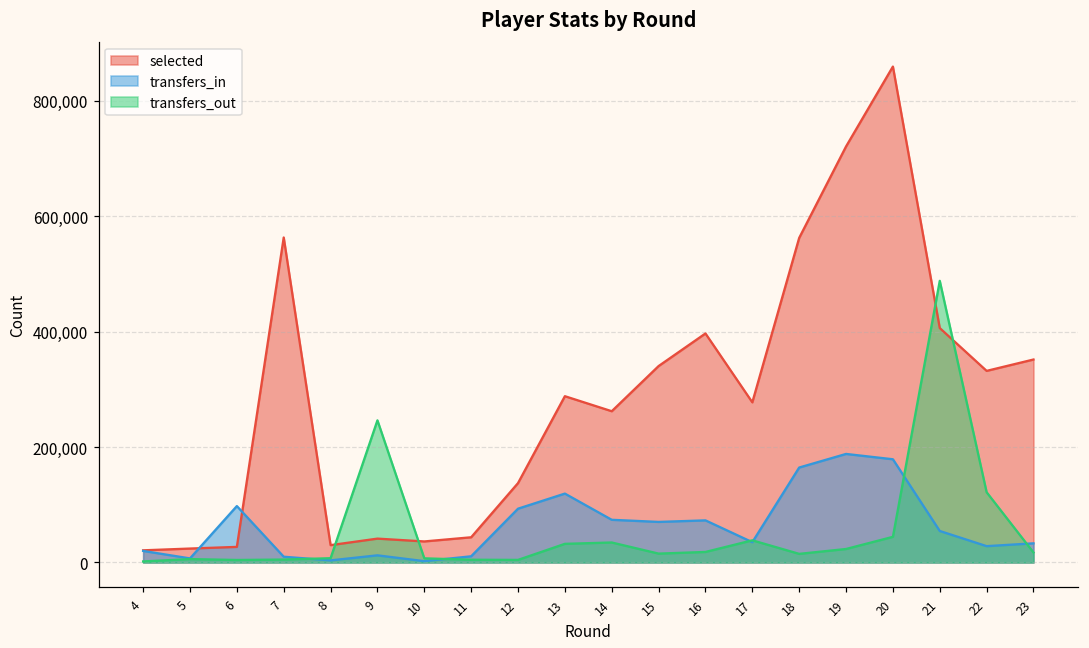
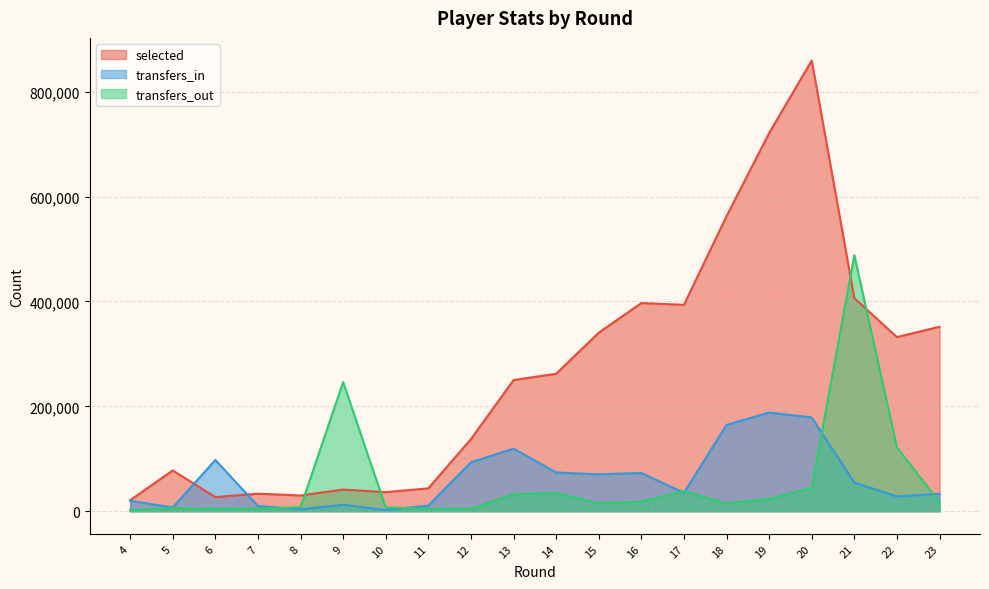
  {
    "selected": {
-     "5": "20,000",
+     "5": "80,000",
      "6": "30,000",
-     "7": "560,000",
+     "7": "30,000",
      "8": "30,000",
      "9": "40,000",
      "10": "40,000",
      "11": "40,000",
      "12": "140,000",
-     "13": "290,000",
+     "13": "250,000",
      "14": "260,000",
      "15": "340,000",
      "16": "400,000",
-     "17": "280,000",
+     "17": "390,000",
      "18": "560,000",
      "19": "720,000",
      "20": "860,000",
      "21": "410,000",
      "22": "330,000",
      "23": "350,000"
    },
    "transfers_in": {
      "6": "100,000",
      "7": "10,000",
      "9": "10,000",
      "11": "10,000",
      "12": "90,000",
      "13": "120,000",
      "14": "70,000",
      "15": "70,000",
      "16": "70,000",
      "18": "160,000",
      "19": "190,000",
      "20": "180,000",
      "21": "50,000",
      "22": "30,000",
      "23": "30,000"
    },
    "transfers_out": {
      "4": "0",
      "6": "0",
      "7": "10,000",
      "9": "250,000",
      "11": "0",
      "12": "0",
      "13": "30,000",
      "14": "30,000",
      "15": "20,000",
      "16": "20,000",
      "18": "10,000",
      "19": "20,000",
      "20": "40,000",
      "21": "490,000",
      "22": "120,000",
      "23": "20,000"
    }
  }
